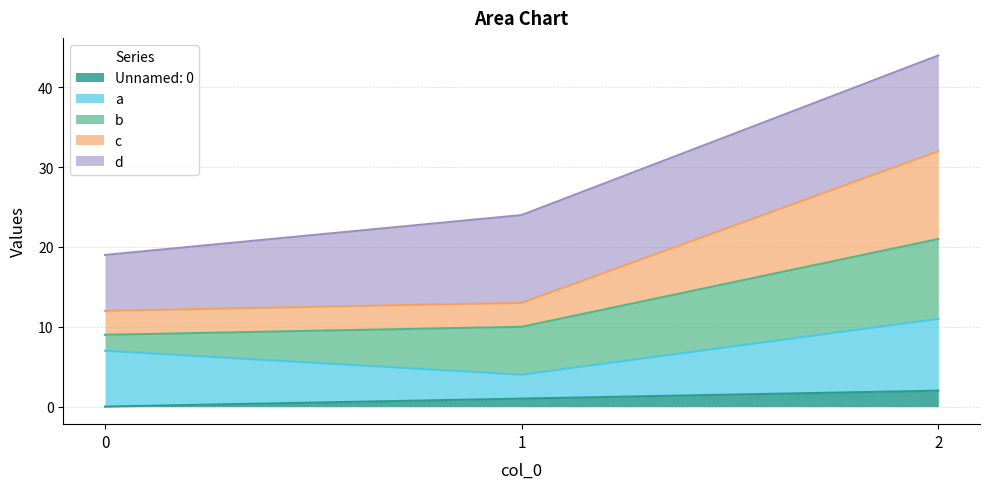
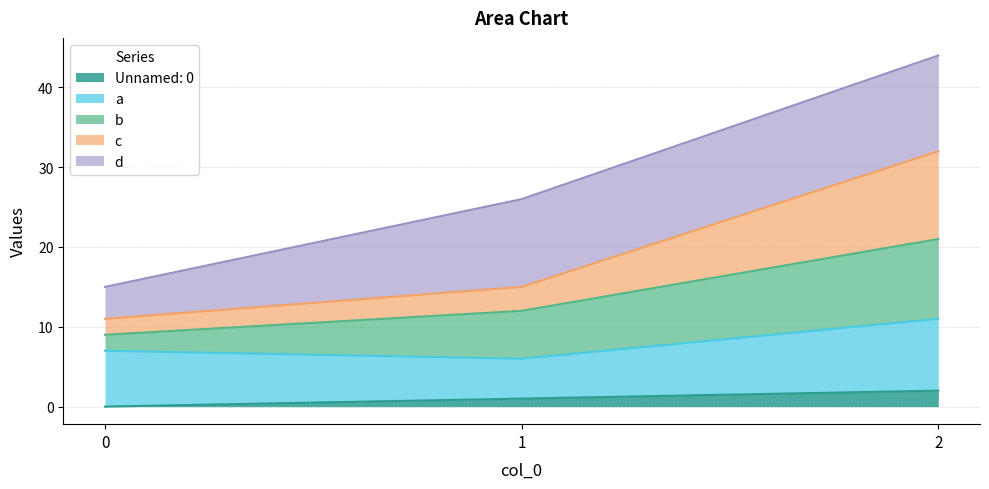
  {
    "a": {
      "0": 7,
-     "1": 3,
+     "1": 5,
      "2": 11
    },
    "c": {
-     "0": 3,
+     "0": 2,
      "1": 3,
      "2": 11
    },
    "d": {
-     "0": 7,
+     "0": 4,
      "1": 11,
      "2": 12
    }
  }
